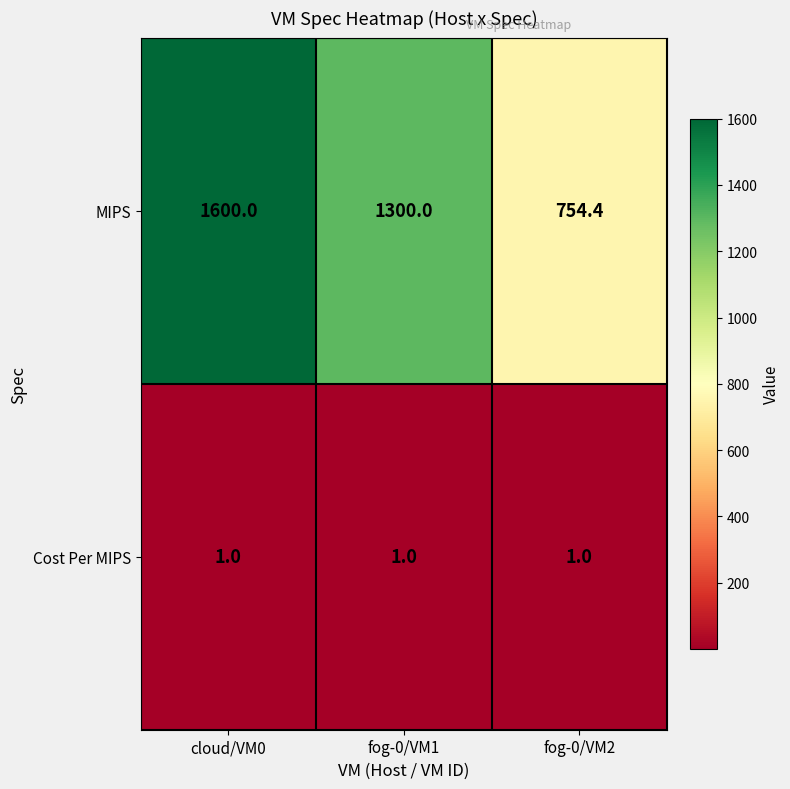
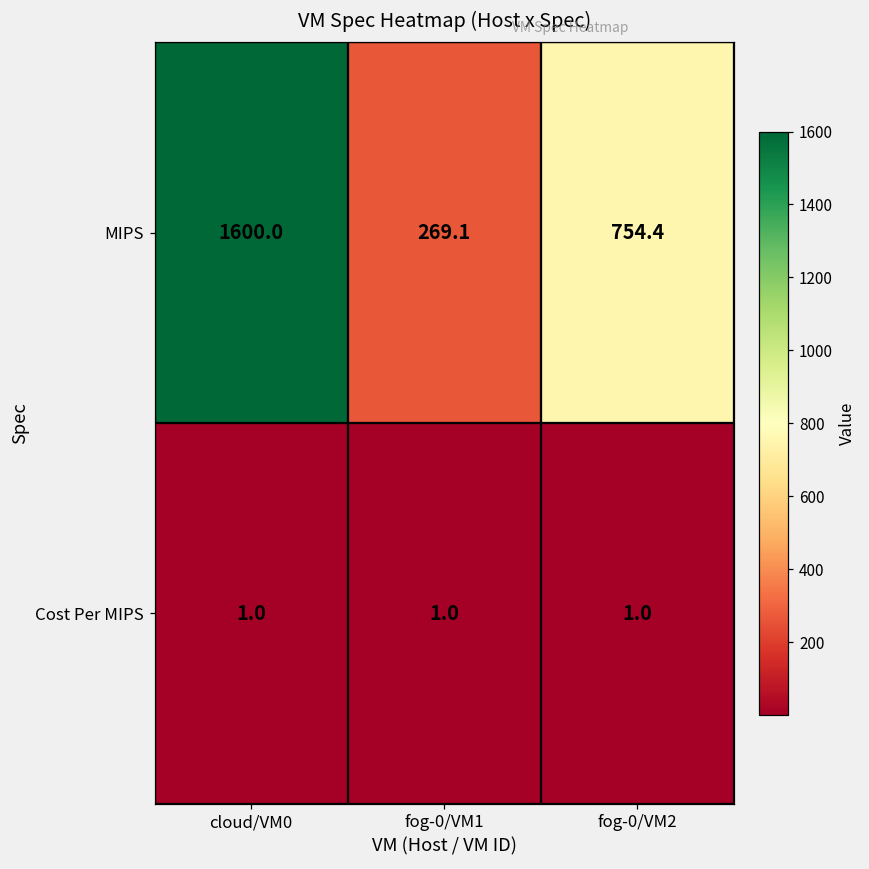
  {
    "MIPS": {
      "cloud/VM0": 1600.0,
-     "fog-0/VM1": 1300.0,
+     "fog-0/VM1": 269.1,
      "fog-0/VM2": 754.4
    },
    "Cost Per MIPS": {
      "cloud/VM0": 1.0,
      "fog-0/VM1": 1.0,
      "fog-0/VM2": 1.0
    }
  }
